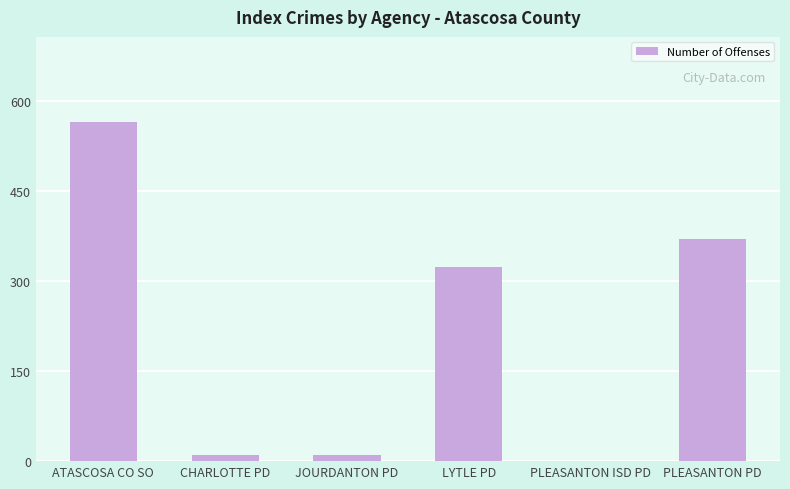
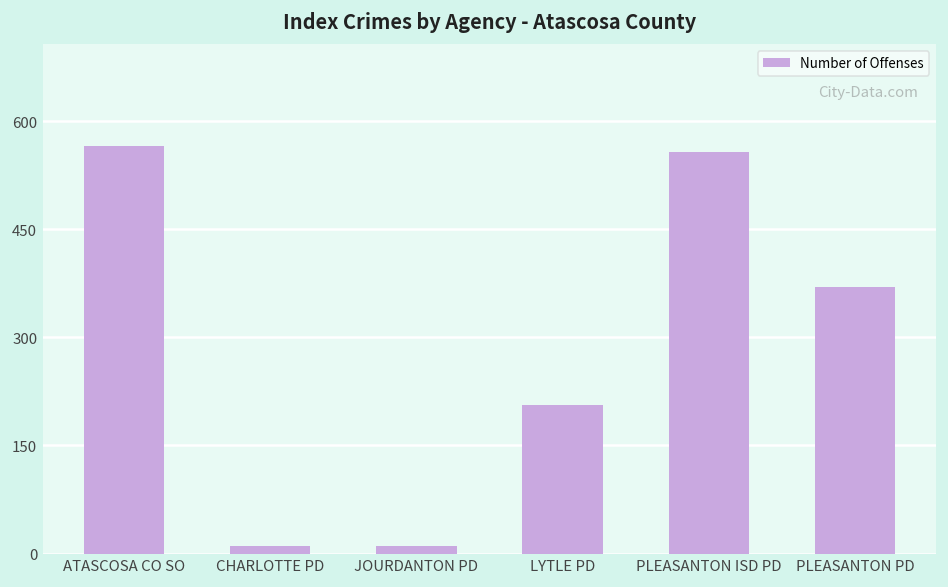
  {
    "ATASCOSA CO SO": 570,
    "CHARLOTTE PD": 10,
    "JOURDANTON PD": 10,
-   "LYTLE PD": 320,
-   "PLEASANTON ISD PD": 0,
+   "LYTLE PD": 210,
+   "PLEASANTON ISD PD": 560,
    "PLEASANTON PD": 370
  }
